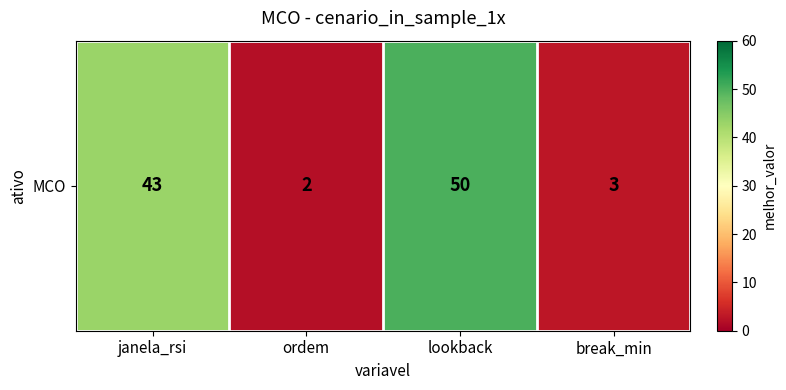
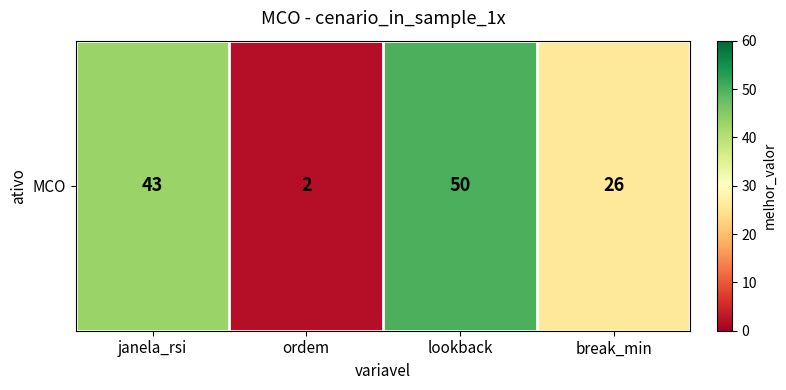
  {
    "MCO": {
      "janela_rsi": 43,
      "ordem": 2,
      "lookback": 50,
-     "break_min": 3
+     "break_min": 26
    }
  }
